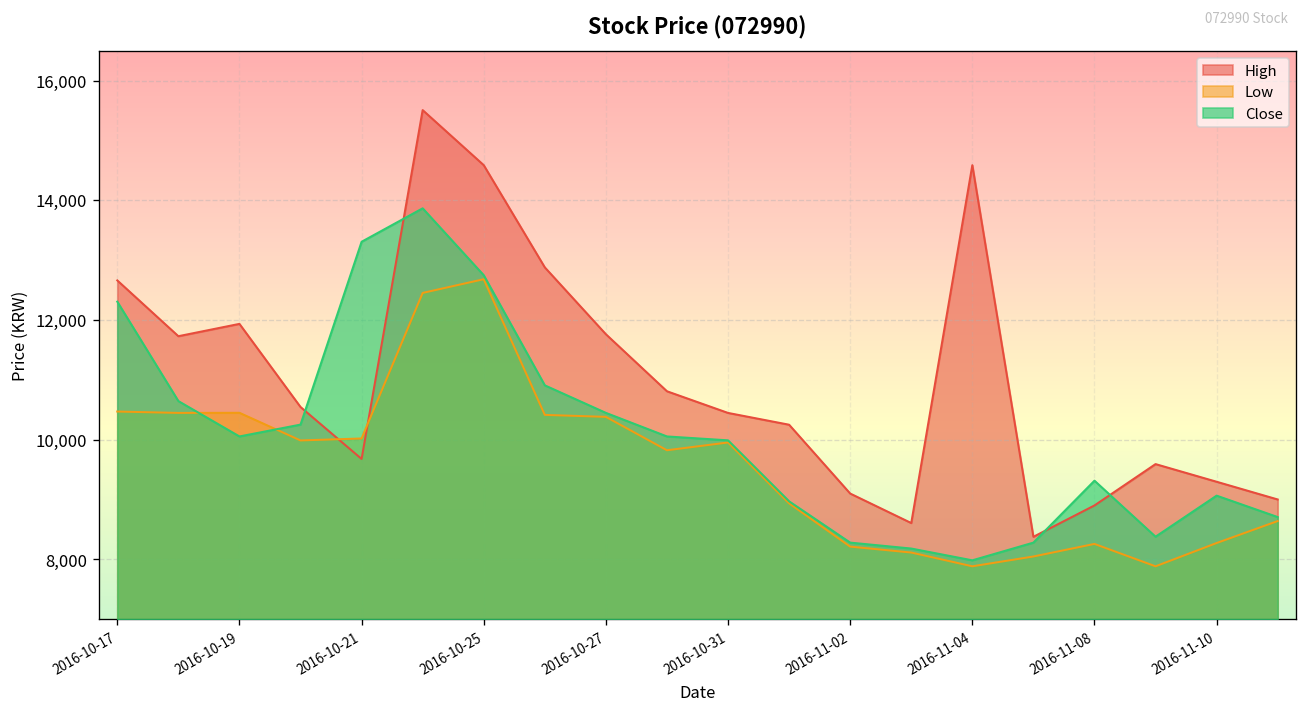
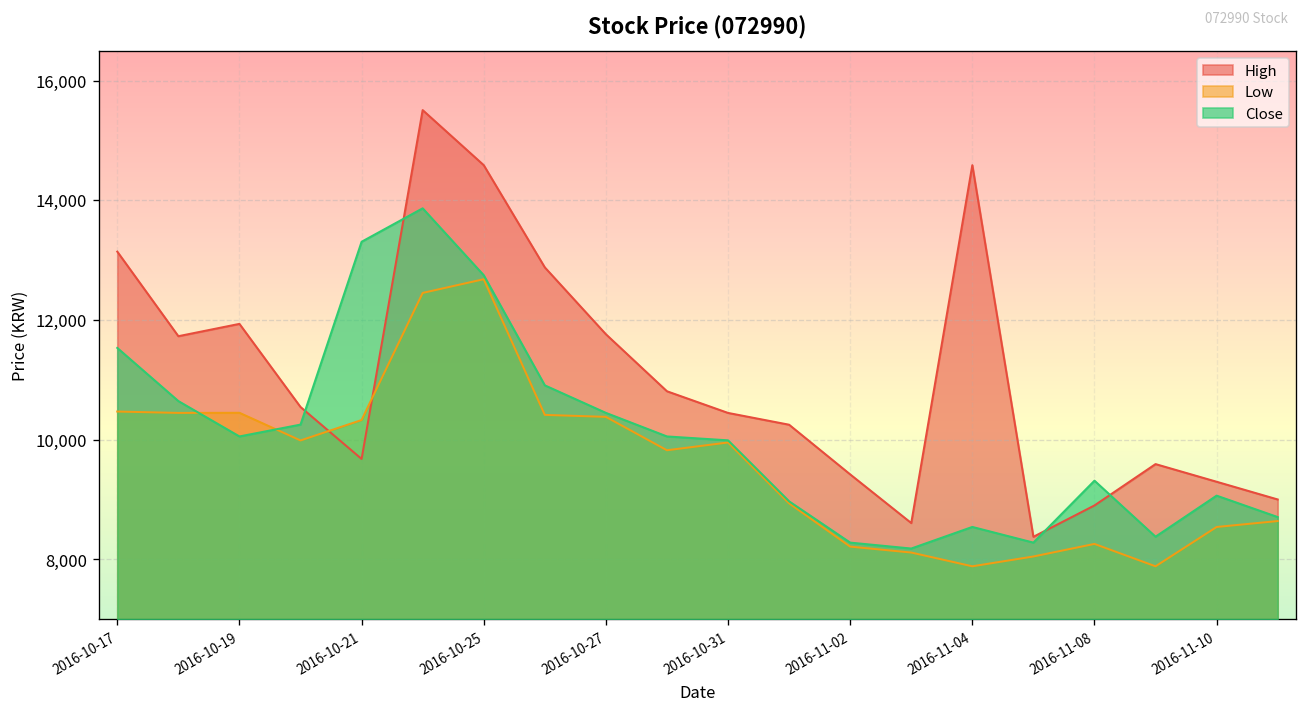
  {
    "High": {
-     "2016-10-17": "12,700",
+     "2016-10-17": "13,100",
      "2016-10-19": "11,900",
      "2016-10-21": "9,700",
      "2016-10-25": "14,600",
      "2016-10-27": "11,800",
      "2016-10-31": "10,400",
-     "2016-11-02": "9,100",
+     "2016-11-02": "9,400",
      "2016-11-04": "14,600",
      "2016-11-08": "8,900",
      "2016-11-10": "9,300"
    },
    "Low": {
      "2016-10-17": "10,500",
      "2016-10-19": "10,400",
-     "2016-10-21": "10,000",
+     "2016-10-21": "10,300",
      "2016-10-25": "12,700",
      "2016-10-27": "10,400",
      "2016-11-02": "8,200",
      "2016-11-04": "7,900",
      "2016-11-08": "8,300",
-     "2016-11-10": "8,300"
+     "2016-11-10": "8,500"
    },
    "Close": {
-     "2016-10-17": "12,300",
+     "2016-10-17": "11,500",
      "2016-10-19": "10,100",
      "2016-10-21": "13,300",
      "2016-10-25": "12,700",
      "2016-10-27": "10,400",
      "2016-11-02": "8,300",
-     "2016-11-04": "8,000",
+     "2016-11-04": "8,500",
      "2016-11-08": "9,300",
      "2016-11-10": "9,100"
    }
  }
